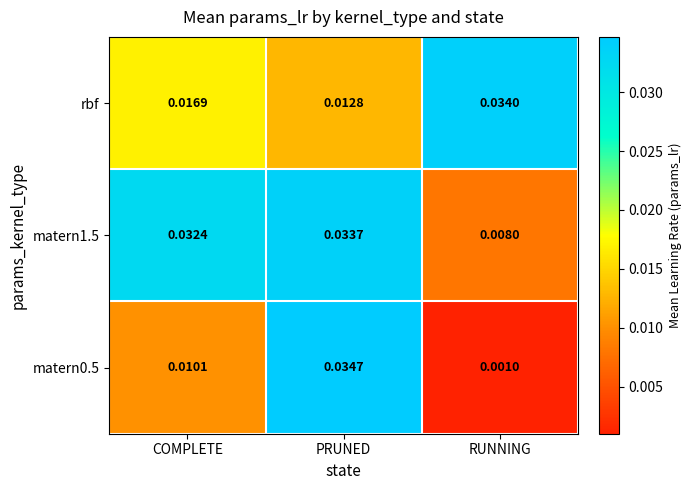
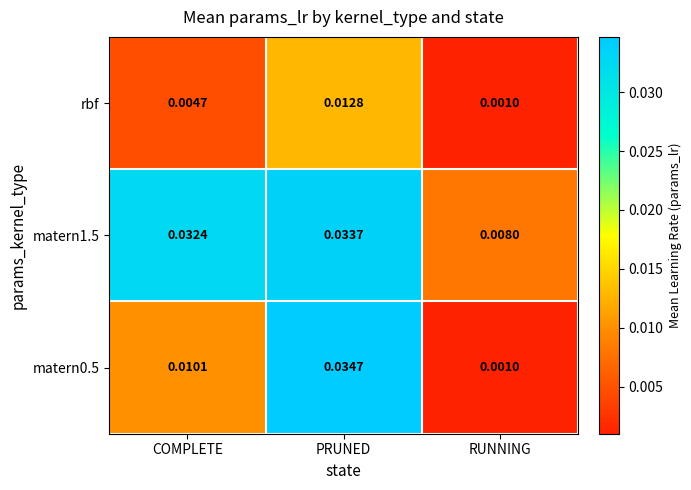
  {
    "rbf": {
-     "COMPLETE": 0.0169,
+     "COMPLETE": 0.0047,
      "PRUNED": 0.0128,
-     "RUNNING": 0.0340
+     "RUNNING": 0.0010
    },
    "matern1.5": {
      "COMPLETE": 0.0324,
      "PRUNED": 0.0337,
      "RUNNING": 0.0080
    },
    "matern0.5": {
      "COMPLETE": 0.0101,
      "PRUNED": 0.0347,
      "RUNNING": 0.0010
    }
  }
